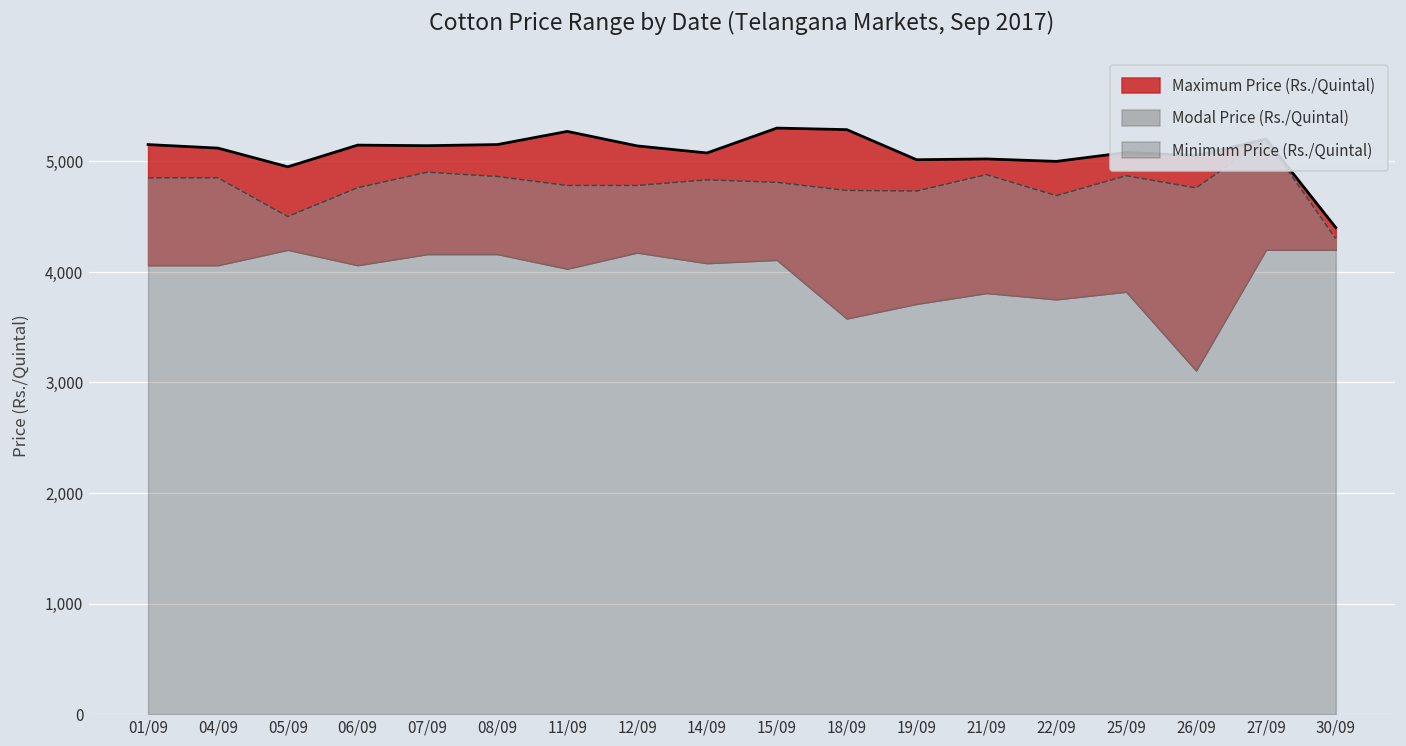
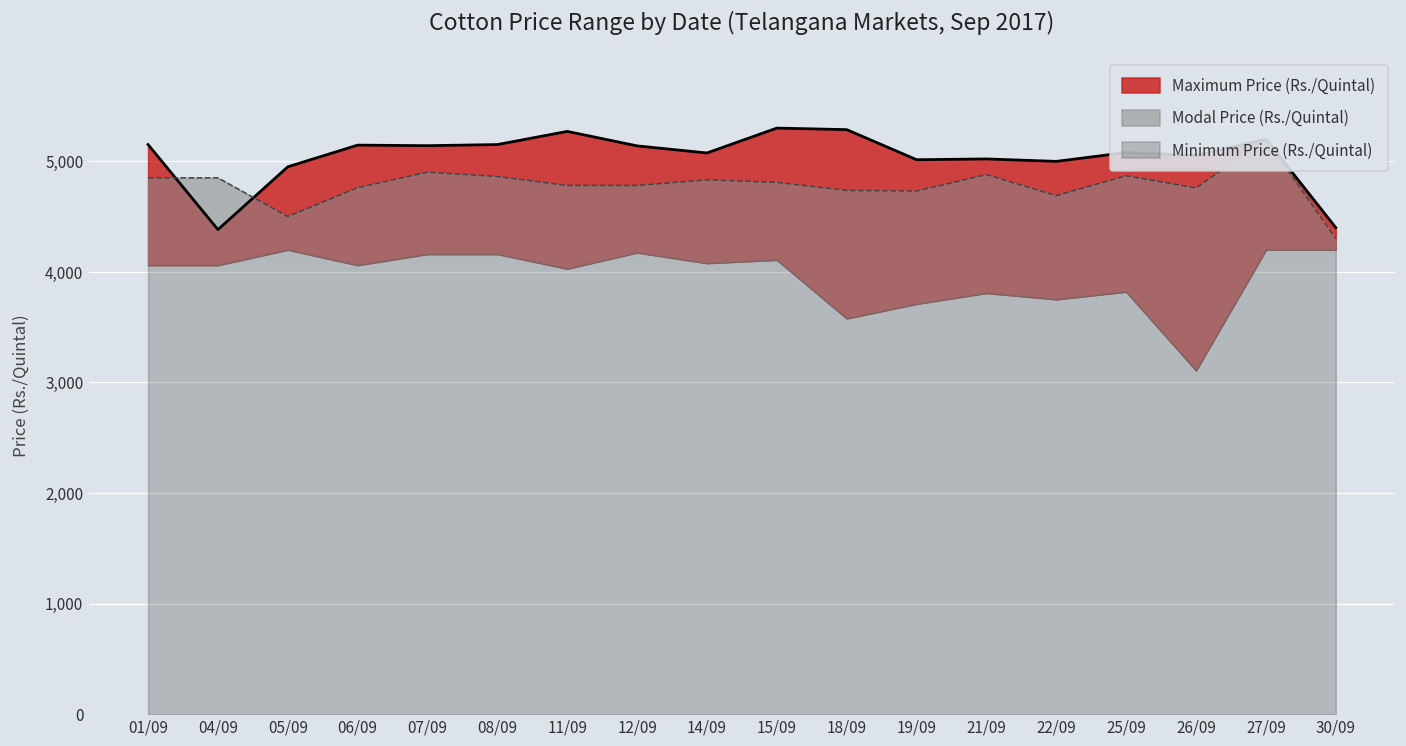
  {
    "Maximum Price (Rs./Quintal)": {
      "01/09": "5,150",
-     "04/09": "5,120",
+     "04/09": "4,380",
      "05/09": "4,950",
      "06/09": "5,150",
      "07/09": "5,140",
      "08/09": "5,150",
      "11/09": "5,270",
      "12/09": "5,140",
      "14/09": "5,080",
      "15/09": "5,300",
      "18/09": "5,290",
      "19/09": "5,010",
      "21/09": "5,020",
      "22/09": "5,000",
      "30/09": "4,400"
    }
  }
